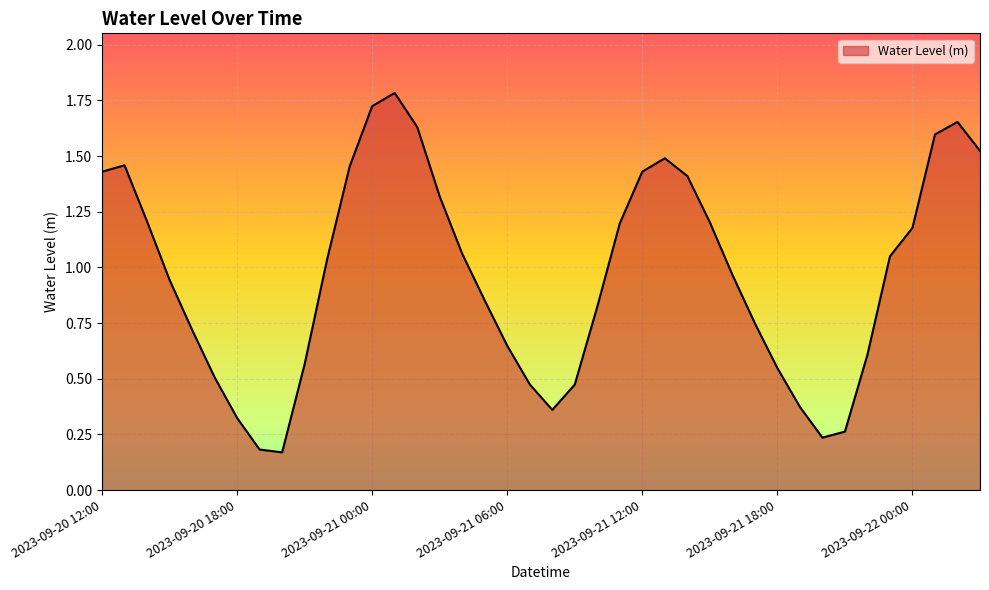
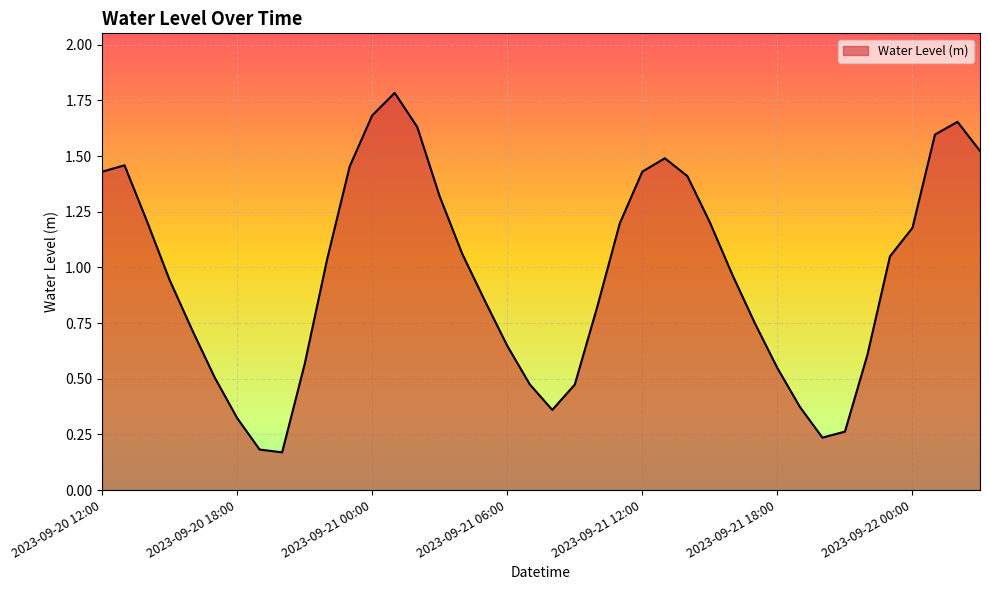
  {
    "2023-09-20 12:00": 1.43,
    "2023-09-20 18:00": 0.32,
-   "2023-09-21 00:00": 1.72,
+   "2023-09-21 00:00": 1.68,
    "2023-09-21 06:00": 0.65,
    "2023-09-21 12:00": 1.43,
    "2023-09-21 18:00": 0.55,
    "2023-09-22 00:00": 1.18
  }
